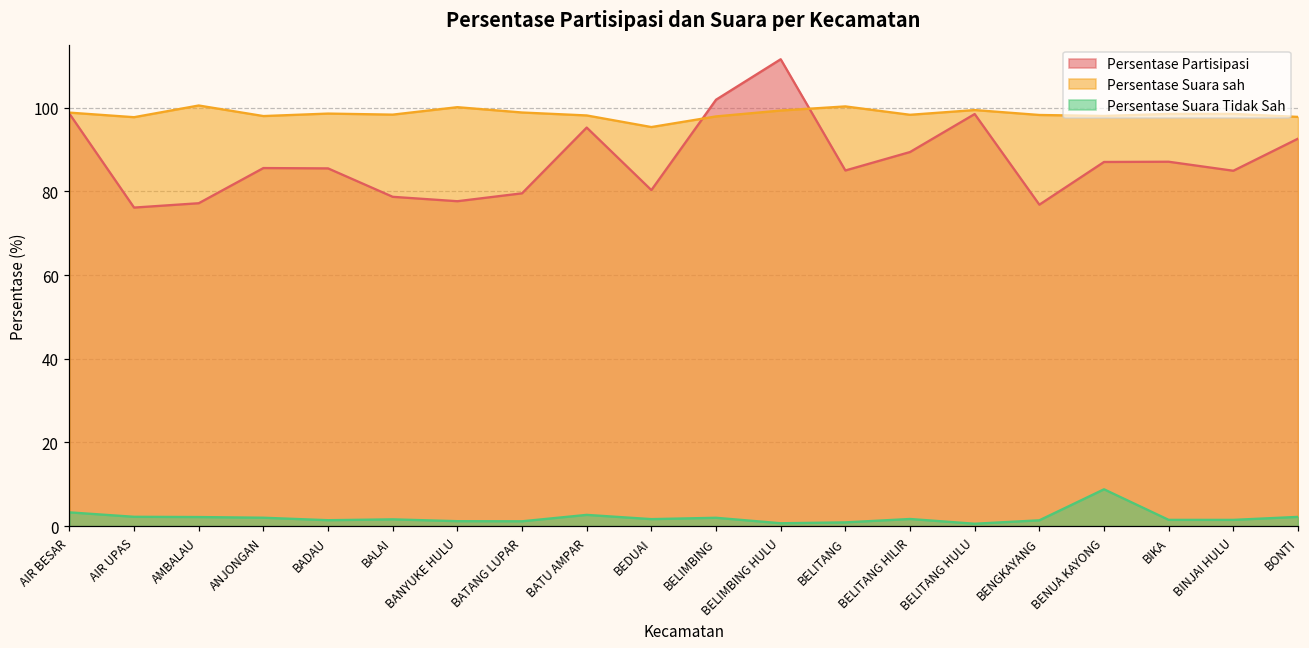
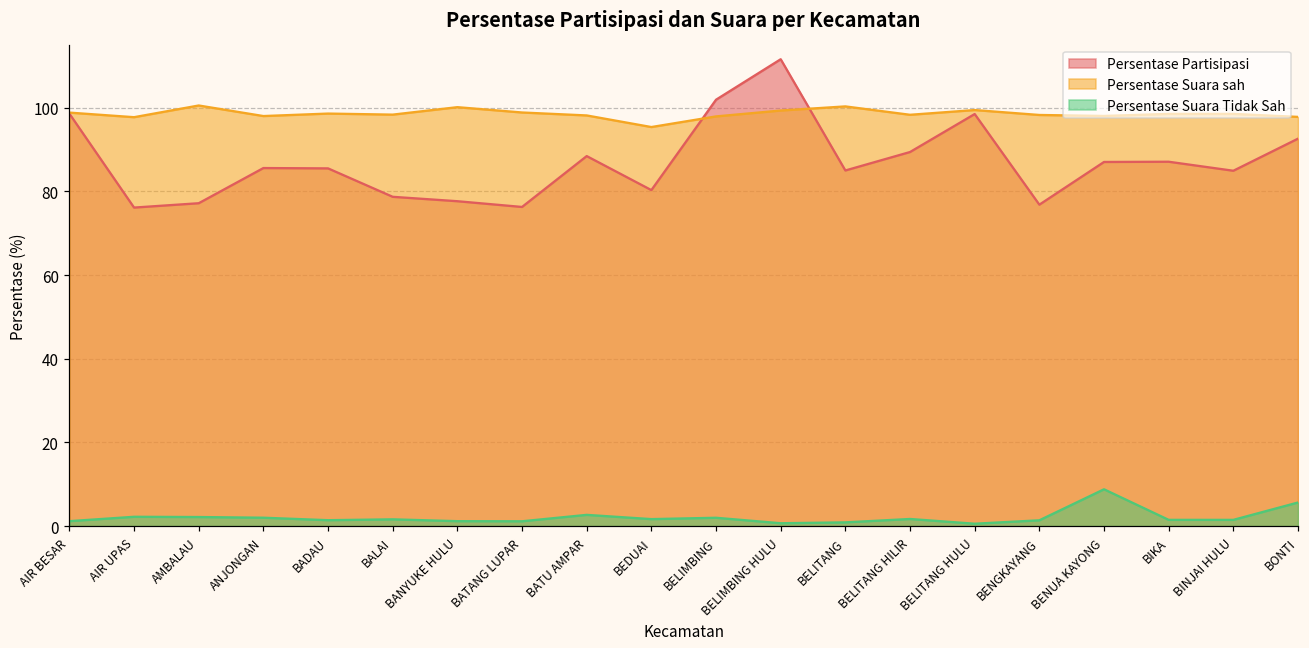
  {
    "Persentase Partisipasi": {
      "AIR UPAS": 76,
      "AMBALAU": 77,
      "ANJONGAN": 86,
      "BADAU": 85,
      "BALAI": 79,
      "BANYUKE HULU": 78,
-     "BATANG LUPAR": 80,
-     "BATU AMPAR": 95,
+     "BATANG LUPAR": 76,
+     "BATU AMPAR": 88,
      "BEDUAI": 80,
      "BELIMBING": 102,
      "BELIMBING HULU": 112,
      "BELITANG": 85,
      "BELITANG HILIR": 89,
      "BELITANG HULU": 98,
      "BENGKAYANG": 77,
      "BENUA KAYONG": 87,
      "BIKA": 87,
      "BINJAI HULU": 85,
      "BONTI": 93
    },
    "Persentase Suara sah": {
      "AIR UPAS": 98,
      "AMBALAU": 101,
      "ANJONGAN": 98,
      "BADAU": 99,
      "BALAI": 98,
      "BANYUKE HULU": 100,
      "BATANG LUPAR": 99,
      "BATU AMPAR": 98,
      "BEDUAI": 95,
      "BELIMBING": 98,
      "BELIMBING HULU": 99,
      "BELITANG": 100,
      "BELITANG HILIR": 98,
      "BELITANG HULU": 99,
      "BENGKAYANG": 98,
      "BONTI": 98
    },
    "Persentase Suara Tidak Sah": {
-     "AIR BESAR": 3,
+     "AIR BESAR": 1,
      "AIR UPAS": 2,
      "AMBALAU": 2,
      "ANJONGAN": 2,
      "BADAU": 1,
      "BALAI": 2,
      "BANYUKE HULU": 1,
      "BATANG LUPAR": 1,
      "BATU AMPAR": 3,
      "BEDUAI": 2,
      "BELIMBING": 2,
      "BELIMBING HULU": 1,
      "BELITANG": 1,
      "BELITANG HILIR": 2,
      "BELITANG HULU": 1,
      "BENGKAYANG": 1,
      "BENUA KAYONG": 9,
      "BIKA": 2,
      "BINJAI HULU": 1,
-     "BONTI": 2
+     "BONTI": 6
    }
  }
